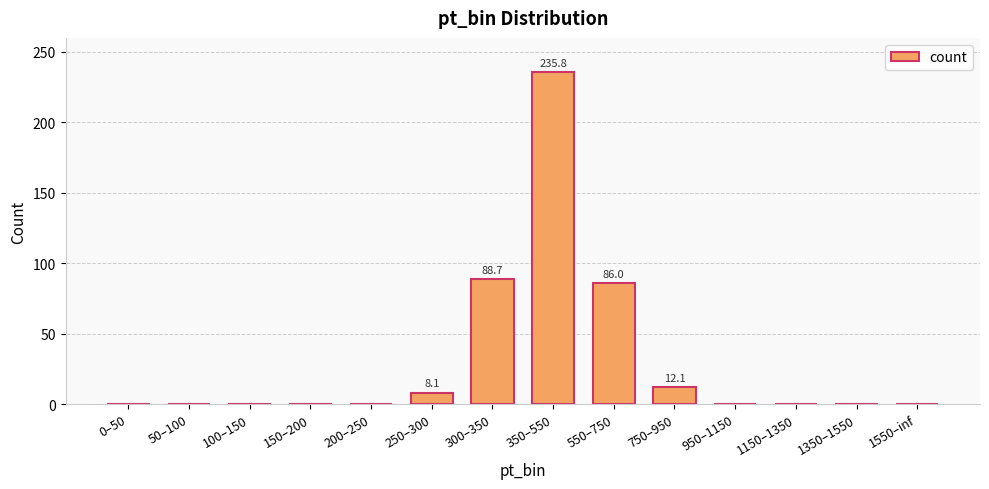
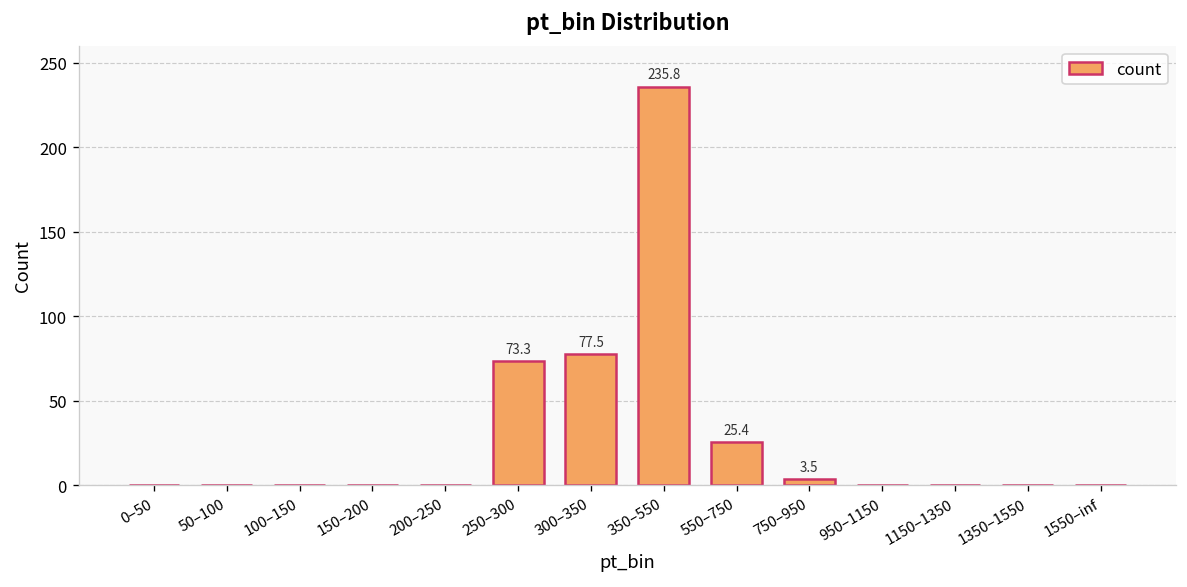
  {
-   "250–300": 8.1,
-   "300–350": 88.7,
+   "250–300": 73.3,
+   "300–350": 77.5,
    "350–550": 235.8,
-   "550–750": 86.0,
-   "750–950": 12.1
+   "550–750": 25.4,
+   "750–950": 3.5
  }
